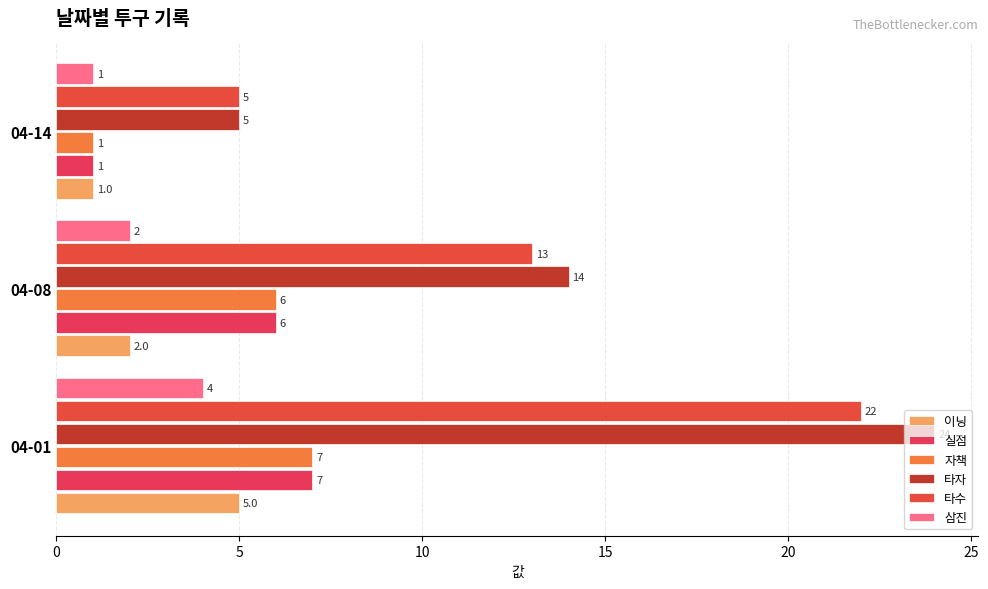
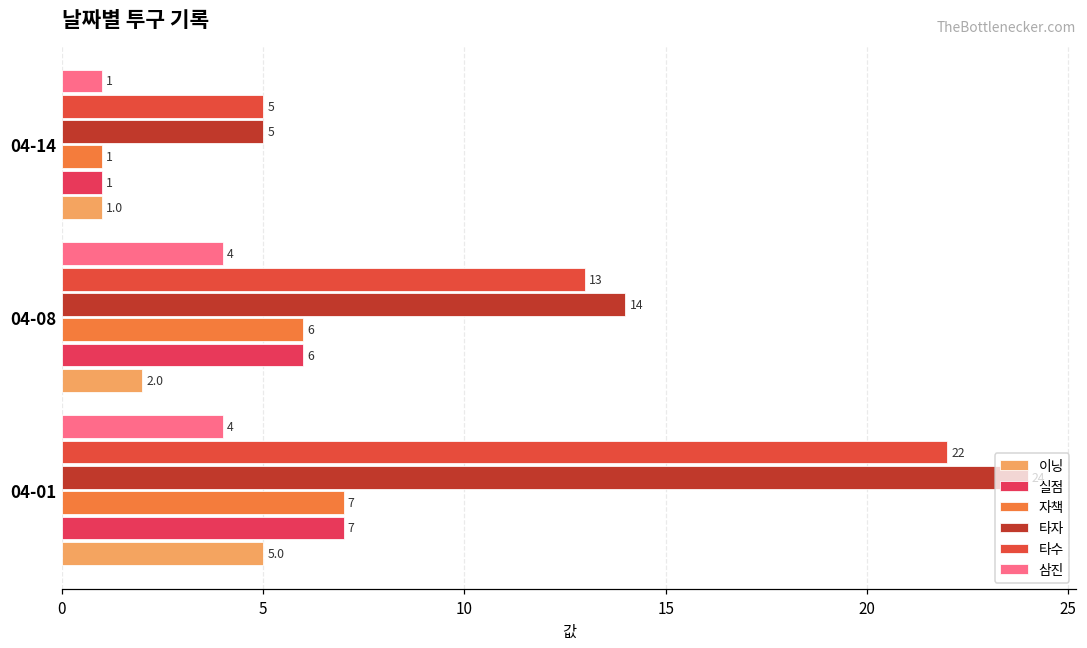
  {
    "삼진": {
      "04-14": 1,
-     "04-08": 2,
+     "04-08": 4,
      "04-01": 4
    }
  }
